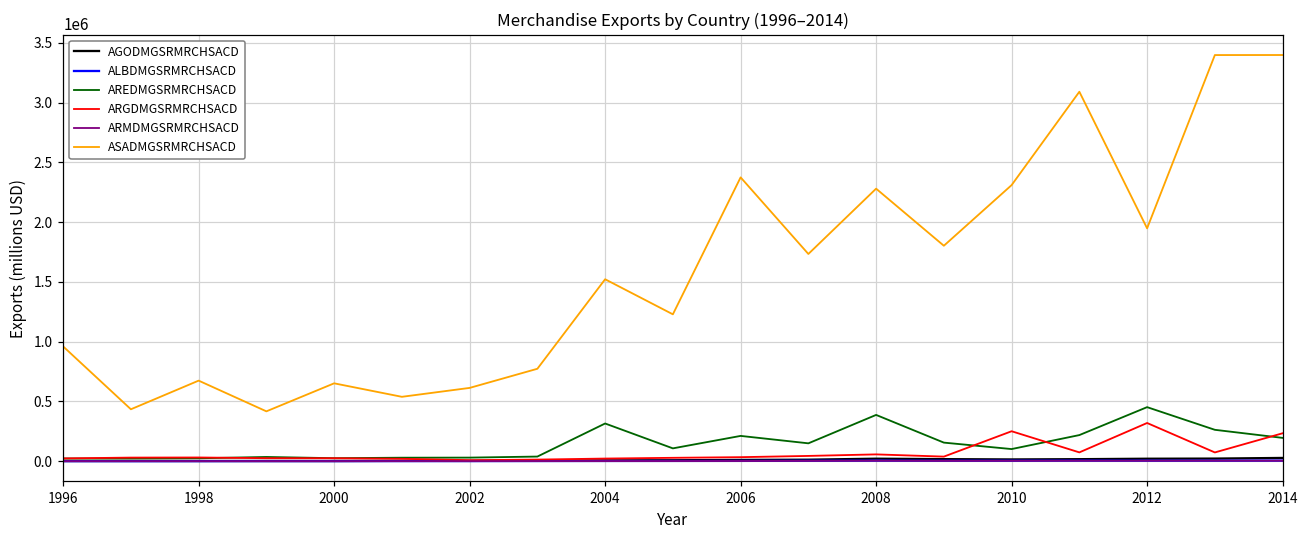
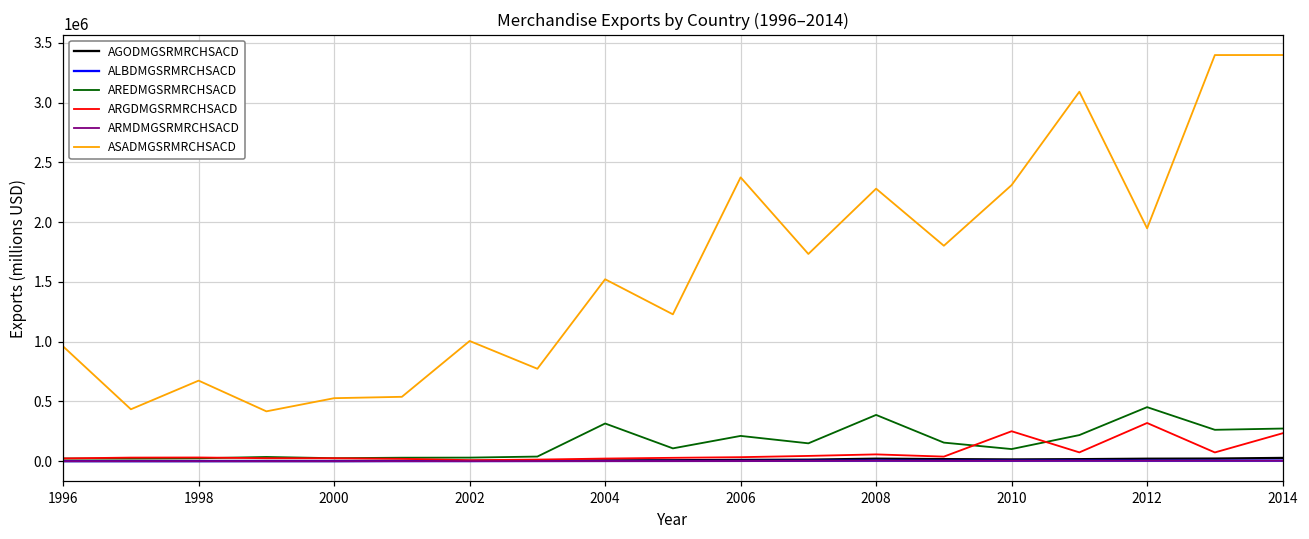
  {
    "AREDMGSRMRCHSACD": {
      "2004": 320000,
      "2006": 210000,
      "2008": 390000,
      "2010": 100000,
      "2012": 450000,
-     "2014": 200000
+     "2014": 270000
    },
    "ARGDMGSRMRCHSACD": {
      "2008": 60000,
      "2010": 250000,
      "2012": 320000,
      "2014": 230000
    },
    "ASADMGSRMRCHSACD": {
      "1996": 960000,
      "1998": 670000,
-     "2000": 650000,
-     "2002": 610000,
+     "2000": 530000,
+     "2002": 1010000,
      "2004": 1520000,
      "2006": 2370000,
      "2008": 2280000,
      "2010": 2310000,
      "2012": 1950000,
      "2014": 3400000
    }
  }
